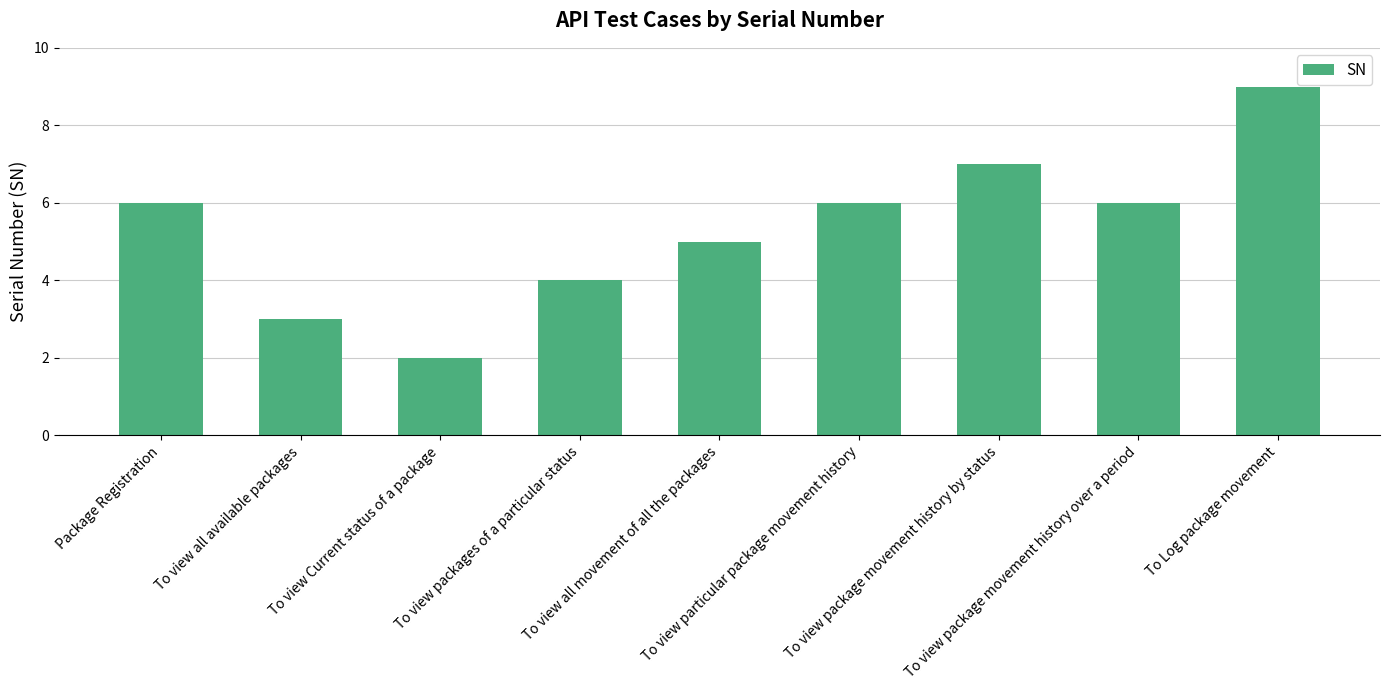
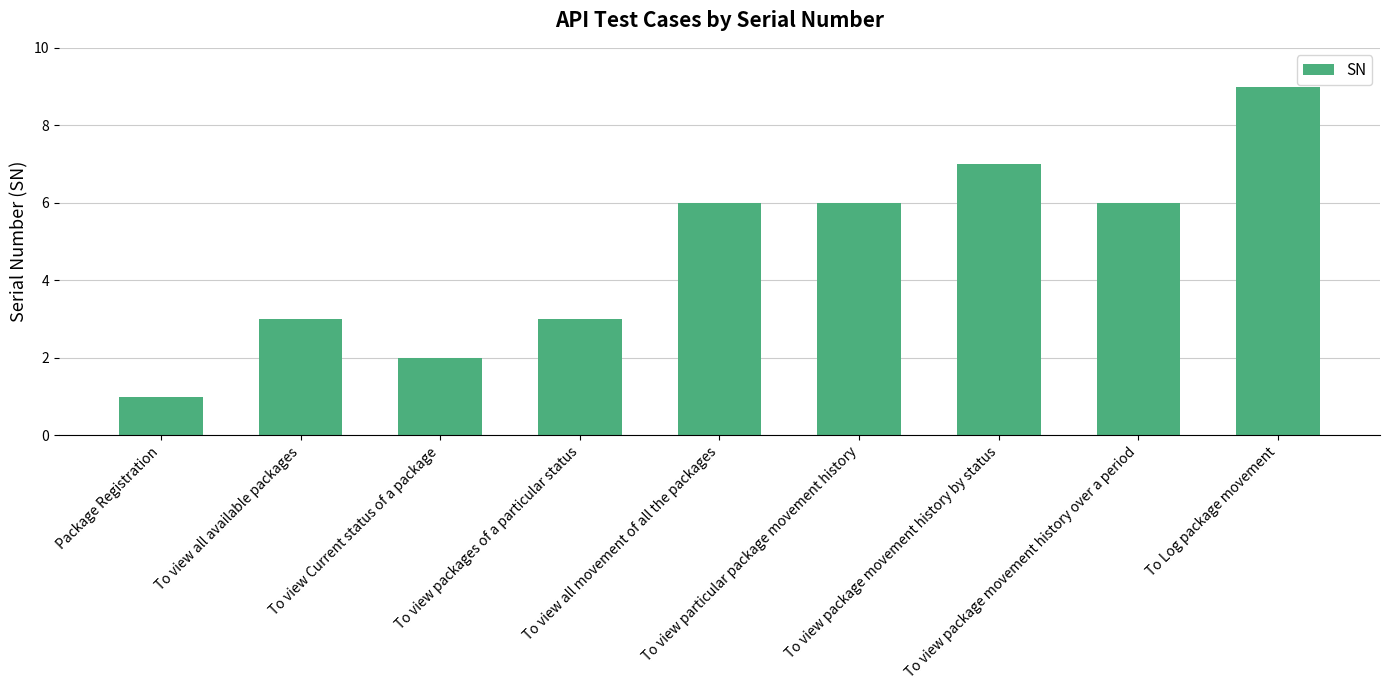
  {
-   "Package Registration": 6,
+   "Package Registration": 1,
    "To view all available packages": 3,
    "To view Current status of a package": 2,
-   "To view packages of a particular status": 4,
-   "To view all movement of all the packages": 5,
+   "To view packages of a particular status": 3,
+   "To view all movement of all the packages": 6,
    "To view particular package movement history": 6,
    "To view package movement history by status": 7,
    "To view package movement history over a period": 6,
    "To Log package movement": 9
  }
